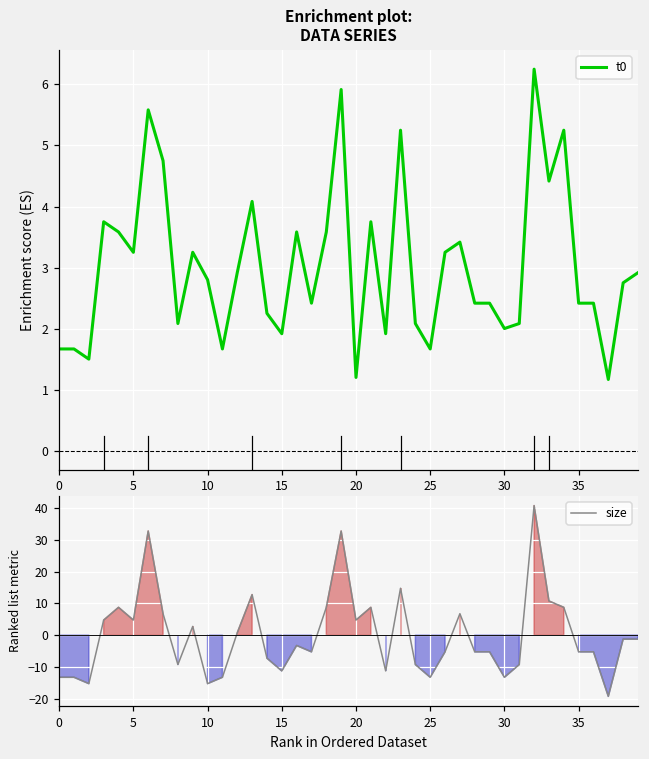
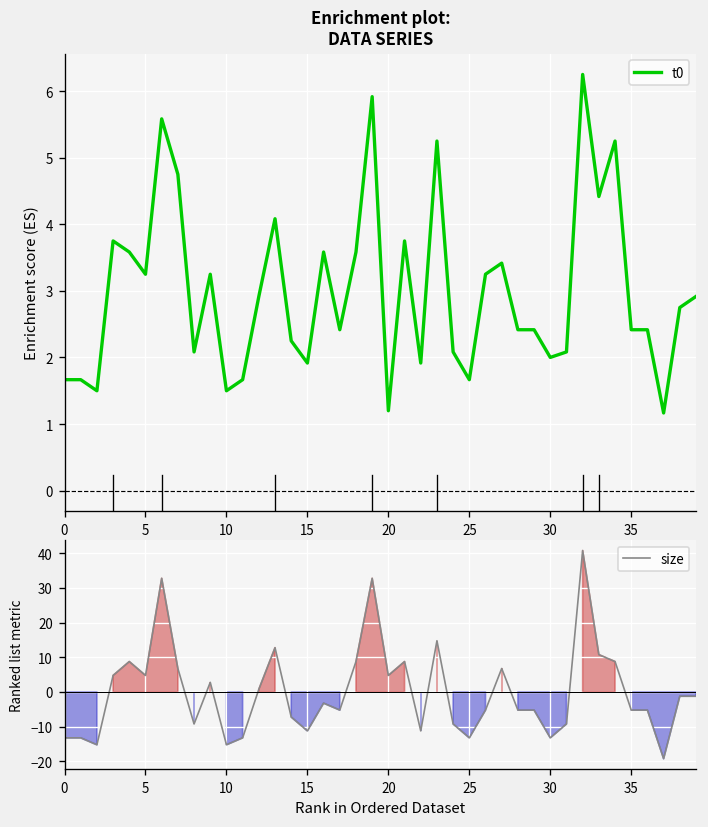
  {
    "Enrichment plot: DATA SERIES": {
      "0": 1.7,
      "5": 3.3,
-     "10": 2.8,
+     "10": 1.5,
      "15": 1.9,
      "20": 1.2,
      "25": 1.7,
      "30": 2.0,
      "35": 2.4
    }
  }
